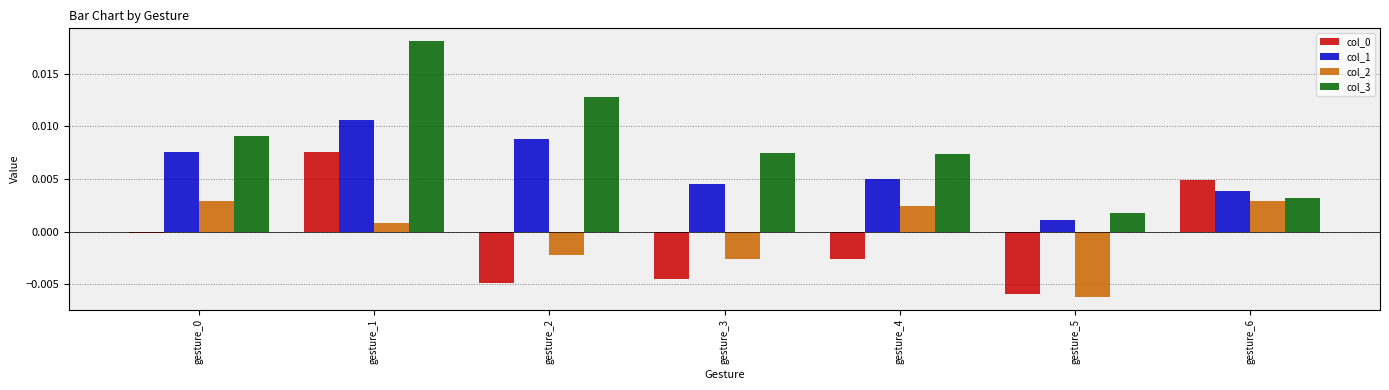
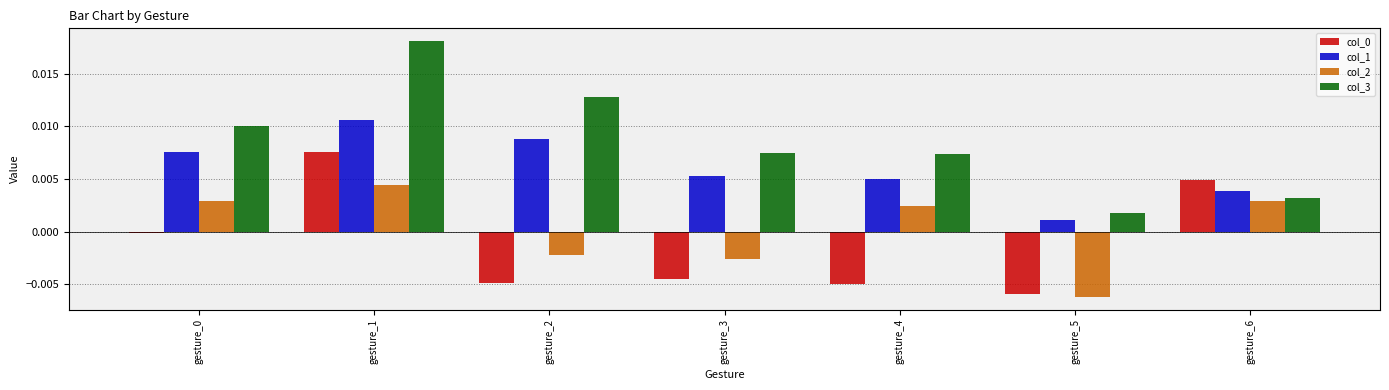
  {
    "col_0": {
      "gesture_1": 0.0076,
      "gesture_2": -0.0049,
      "gesture_3": -0.0045,
-     "gesture_4": -0.0026,
+     "gesture_4": -0.0050,
      "gesture_5": -0.0059,
      "gesture_6": 0.0049
    },
    "col_1": {
      "gesture_0": 0.0076,
      "gesture_1": 0.0106,
      "gesture_2": 0.0088,
-     "gesture_3": 0.0045,
+     "gesture_3": 0.0053,
      "gesture_4": 0.0050,
      "gesture_5": 0.0011,
      "gesture_6": 0.0039
    },
    "col_2": {
      "gesture_0": 0.0029,
-     "gesture_1": 0.0008,
+     "gesture_1": 0.0044,
      "gesture_2": -0.0022,
      "gesture_3": -0.0026,
      "gesture_4": 0.0024,
      "gesture_5": -0.0062,
      "gesture_6": 0.0029
    },
    "col_3": {
-     "gesture_0": 0.0090,
+     "gesture_0": 0.0100,
      "gesture_1": 0.0181,
      "gesture_2": 0.0128,
      "gesture_3": 0.0075,
      "gesture_4": 0.0074,
      "gesture_5": 0.0018,
      "gesture_6": 0.0032
    }
  }
